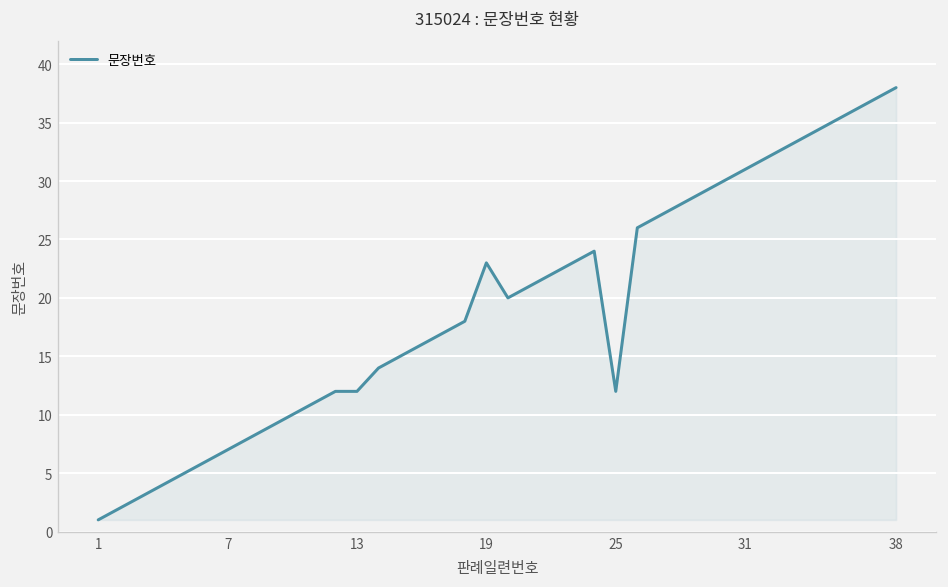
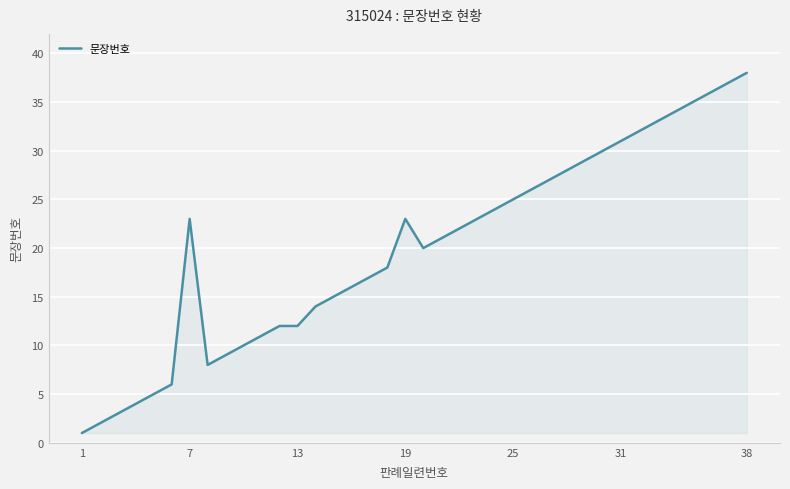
  {
    "1": 1,
-   "7": 7,
+   "7": 23,
    "13": 12,
    "19": 23,
-   "25": 12,
+   "25": 25,
    "31": 31,
    "38": 38
  }
